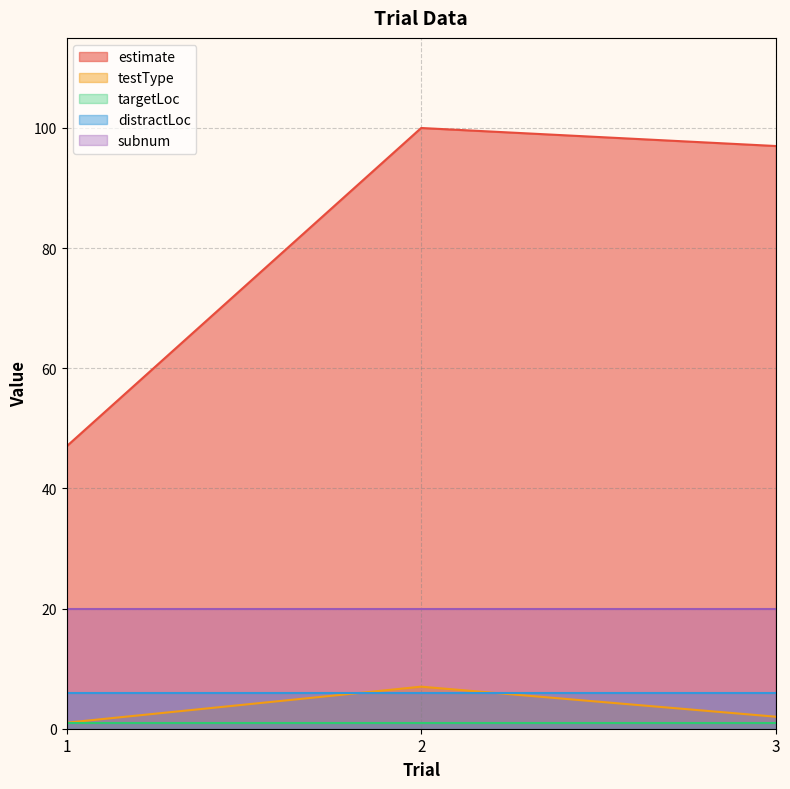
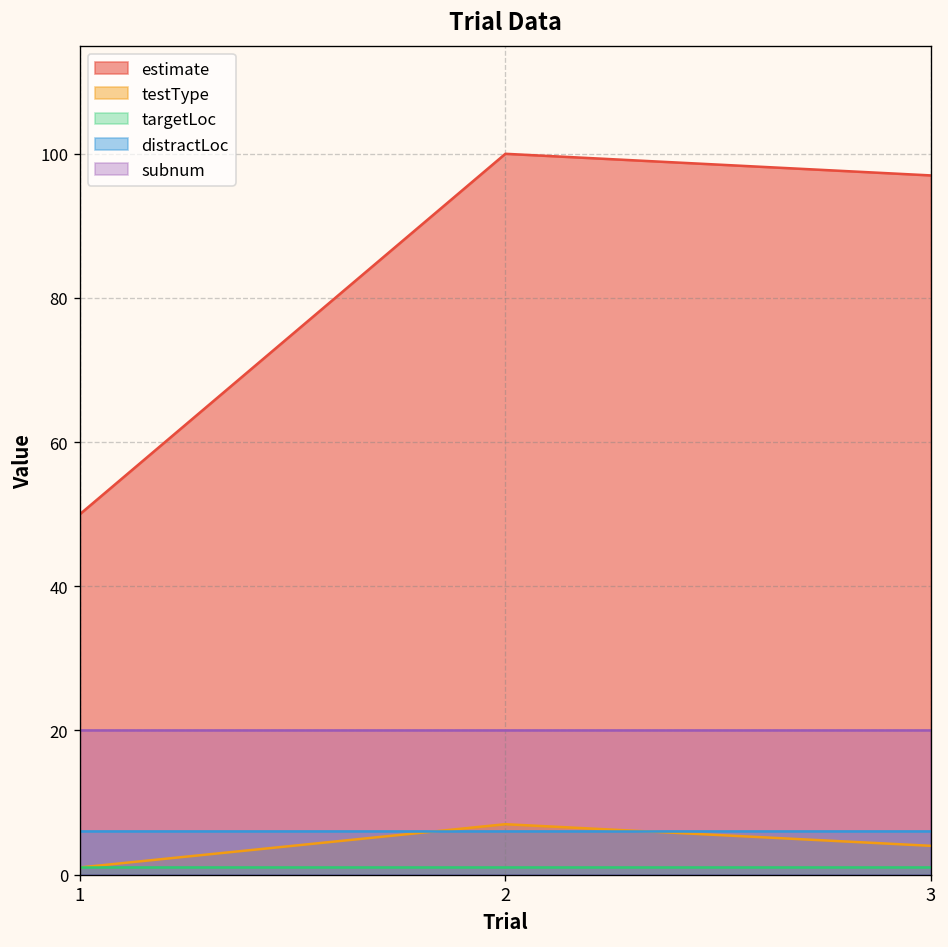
  {
    "estimate": {
-     "1": 47,
+     "1": 50,
      "2": 100,
      "3": 97
    },
    "testType": {
      "2": 7,
-     "3": 2
+     "3": 4
    },
    "targetLoc": {
      "2": 1,
      "3": 1
    },
    "distractLoc": {
      "1": 6,
      "2": 6,
      "3": 6
    },
    "subnum": {
      "1": 20,
      "2": 20,
      "3": 20
    }
  }
